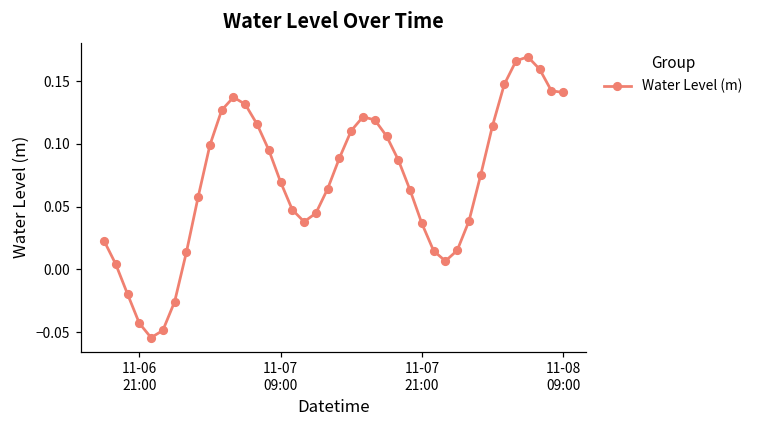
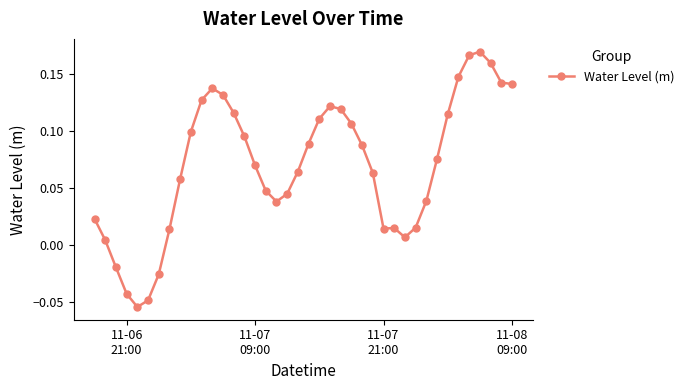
  {
    "11-06 21:00": -0.043,
    "11-07 09:00": 0.070,
-   "11-07 21:00": 0.037,
+   "11-07 21:00": 0.014,
    "11-08 09:00": 0.141
  }
